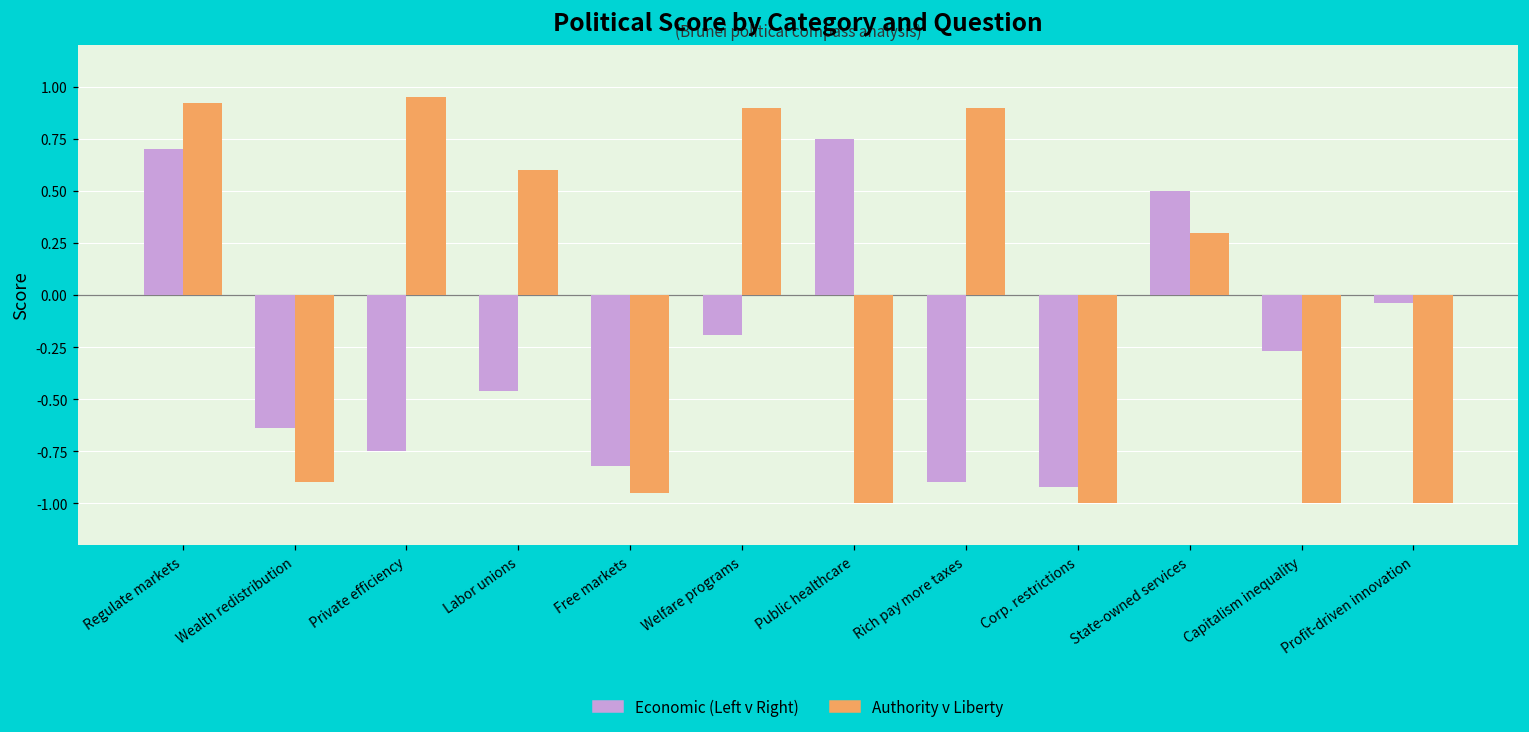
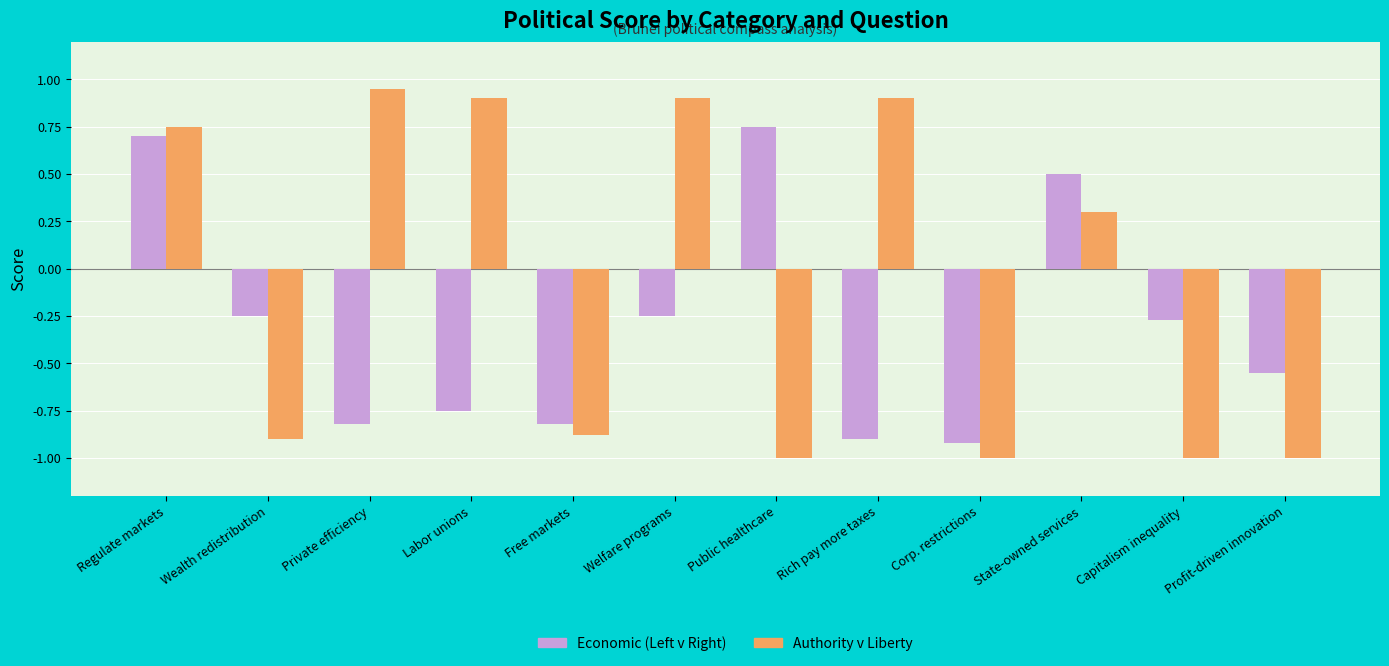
  {
    "Economic (Left v Right)": {
      "Regulate markets": 0.70,
-     "Wealth redistribution": -0.64,
-     "Private efficiency": -0.75,
-     "Labor unions": -0.46,
+     "Wealth redistribution": -0.25,
+     "Private efficiency": -0.82,
+     "Labor unions": -0.75,
      "Free markets": -0.82,
-     "Welfare programs": -0.19,
+     "Welfare programs": -0.25,
      "Public healthcare": 0.75,
      "Rich pay more taxes": -0.90,
      "Corp. restrictions": -0.92,
      "State-owned services": 0.50,
      "Capitalism inequality": -0.27,
-     "Profit-driven innovation": -0.04
+     "Profit-driven innovation": -0.55
    },
    "Authority v Liberty": {
-     "Regulate markets": 0.92,
+     "Regulate markets": 0.75,
      "Wealth redistribution": -0.90,
      "Private efficiency": 0.95,
-     "Labor unions": 0.6,
-     "Free markets": -0.95,
+     "Labor unions": 0.9,
+     "Free markets": -0.88,
      "Welfare programs": 0.90,
      "Public healthcare": -1.00,
      "Rich pay more taxes": 0.90,
      "Corp. restrictions": -1.00,
      "State-owned services": 0.30,
      "Capitalism inequality": -1.00,
      "Profit-driven innovation": -1.00
    }
  }
